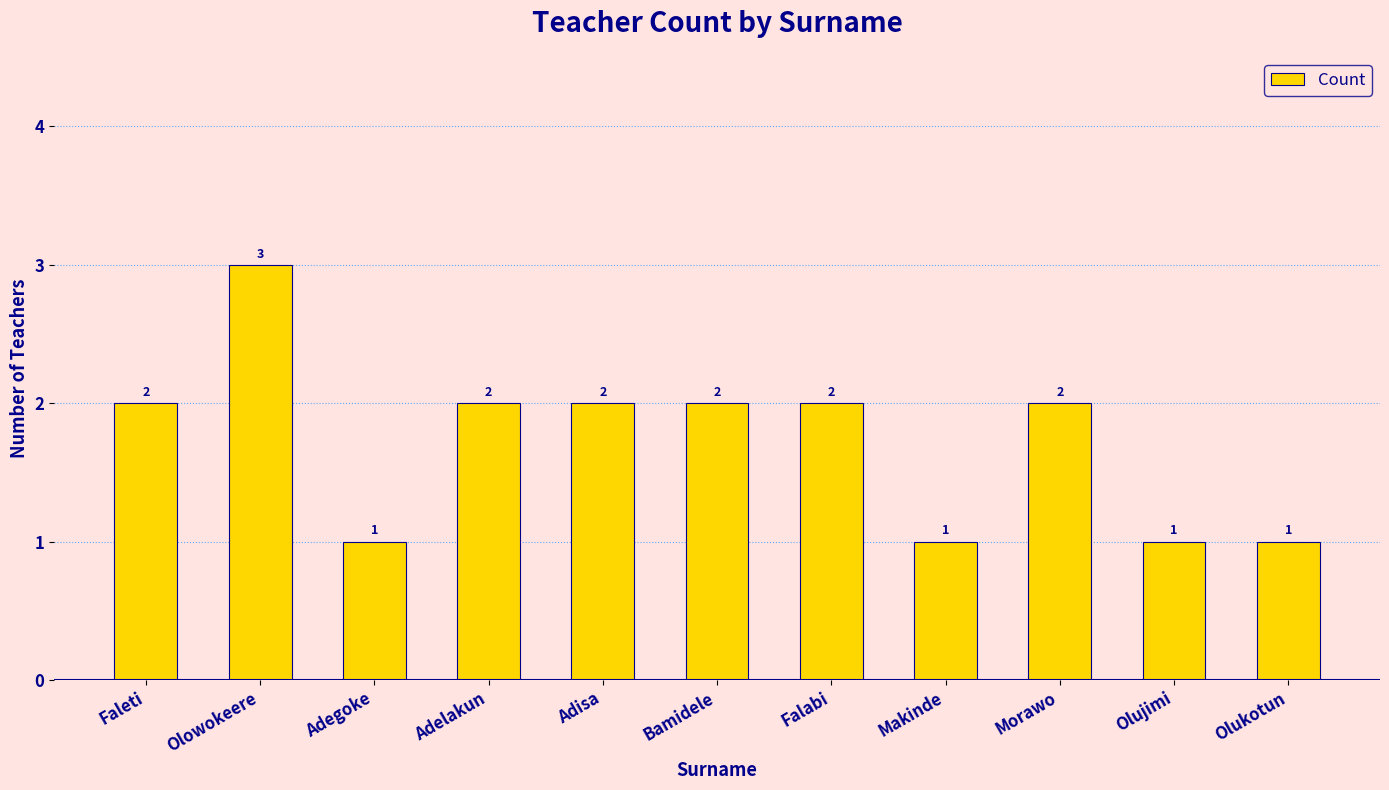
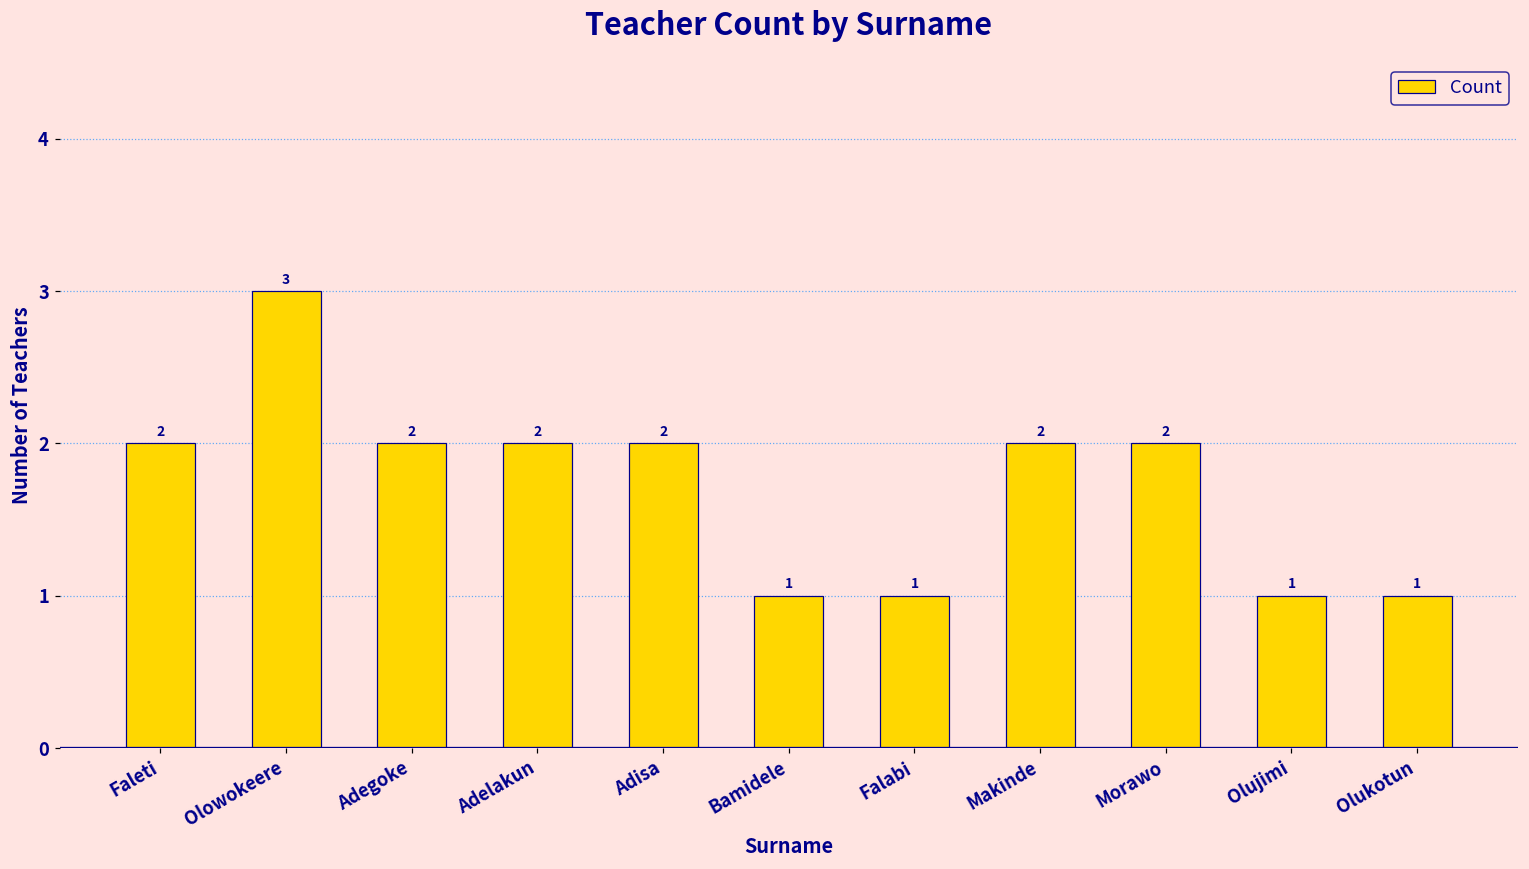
  {
    "Faleti": 2,
    "Olowokeere": 3,
-   "Adegoke": 1,
+   "Adegoke": 2,
    "Adelakun": 2,
    "Adisa": 2,
-   "Bamidele": 2,
-   "Falabi": 2,
-   "Makinde": 1,
+   "Bamidele": 1,
+   "Falabi": 1,
+   "Makinde": 2,
    "Morawo": 2,
    "Olujimi": 1,
    "Olukotun": 1
  }
